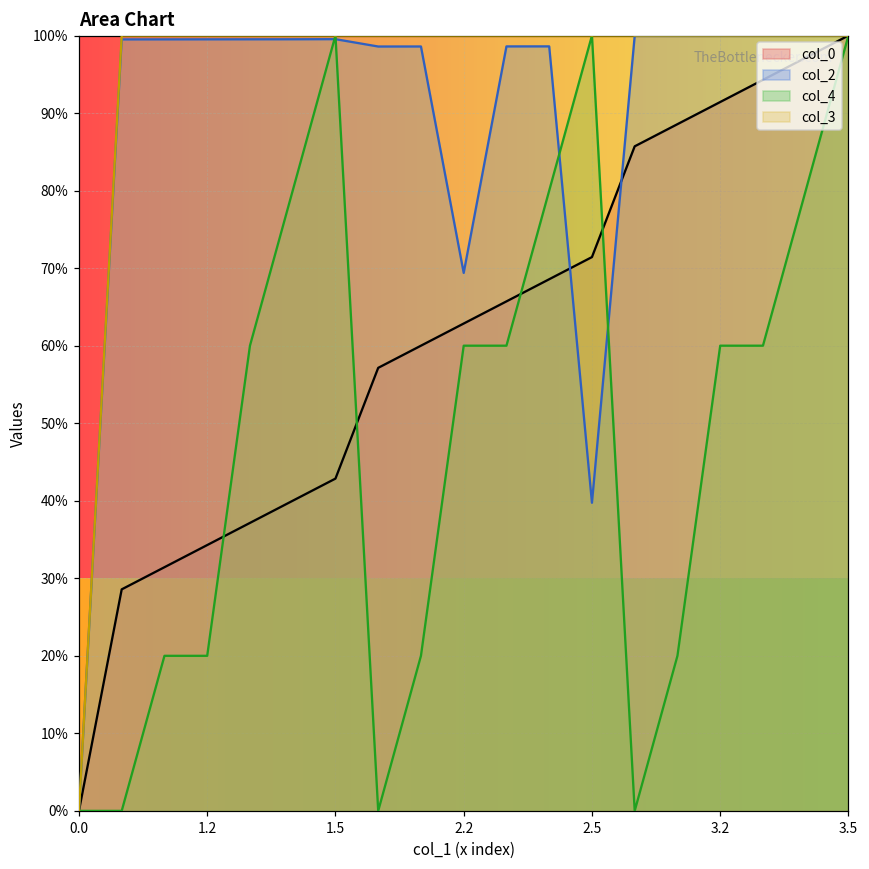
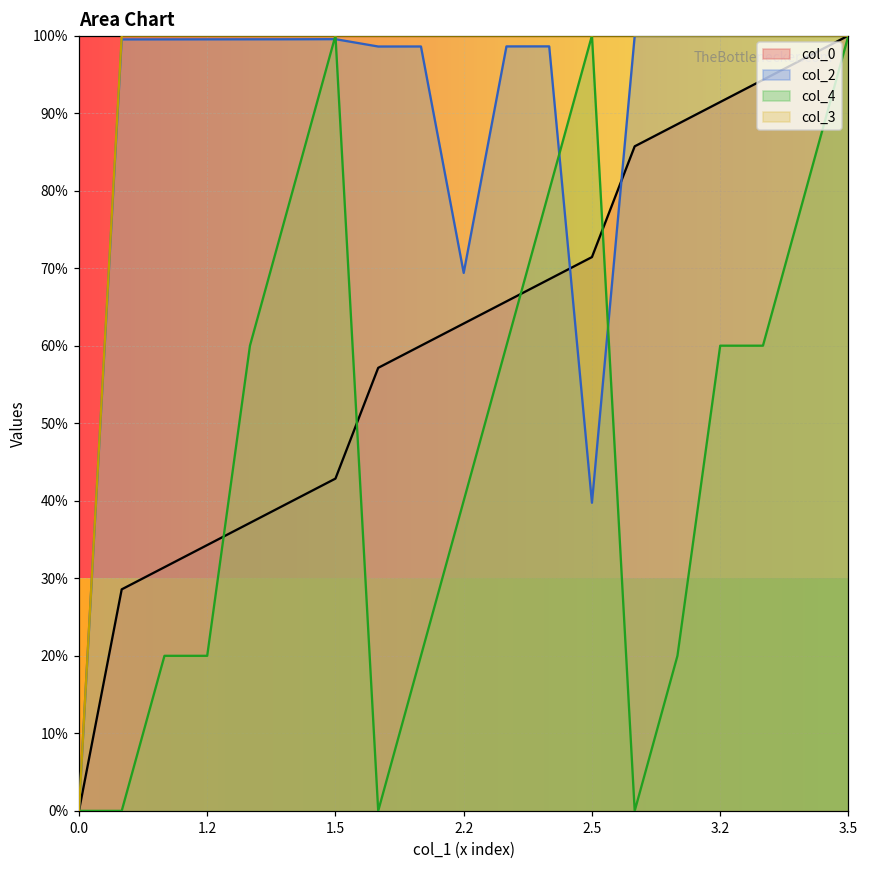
  {
    "col_2": {
      "1.2": "100%",
      "1.5": "100%",
      "2.2": "69%",
      "2.5": "40%"
    },
    "col_4": {
      "1.2": "20%",
-     "2.2": "60%",
+     "2.2": "40%",
      "3.2": "60%"
    }
  }
